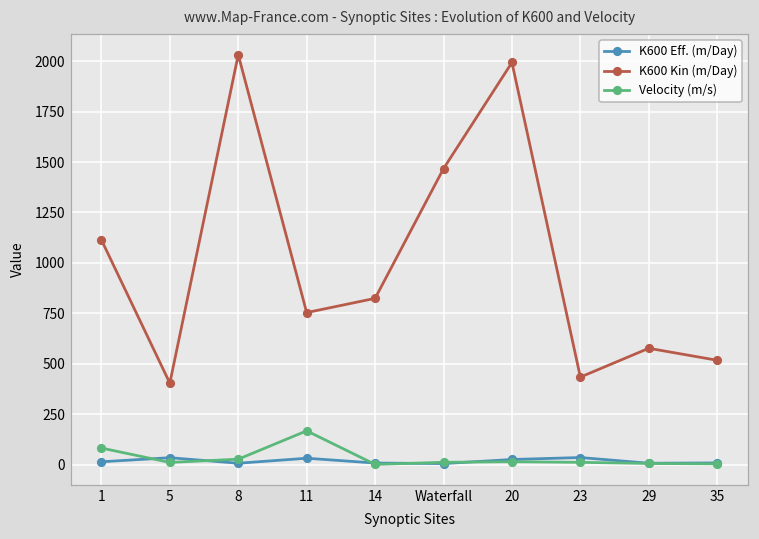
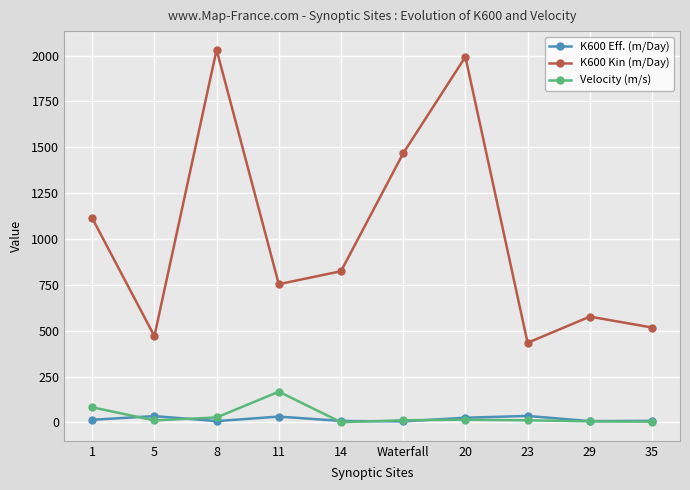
  {
    "K600 Eff. (m/Day)": {
      "1": 10,
      "5": 30,
      "8": 10,
      "11": 30,
      "23": 30
    },
    "K600 Kin (m/Day)": {
      "1": 1110,
-     "5": 400,
+     "5": 470,
      "8": 2030,
      "11": 750,
      "14": 820,
      "Waterfall": 1470,
      "20": 1990,
      "23": 430,
      "29": 580,
      "35": 520
    },
    "Velocity (m/s)": {
      "1": 80,
      "5": 10,
      "8": 30,
      "11": 170,
      "23": 10
    }
  }
